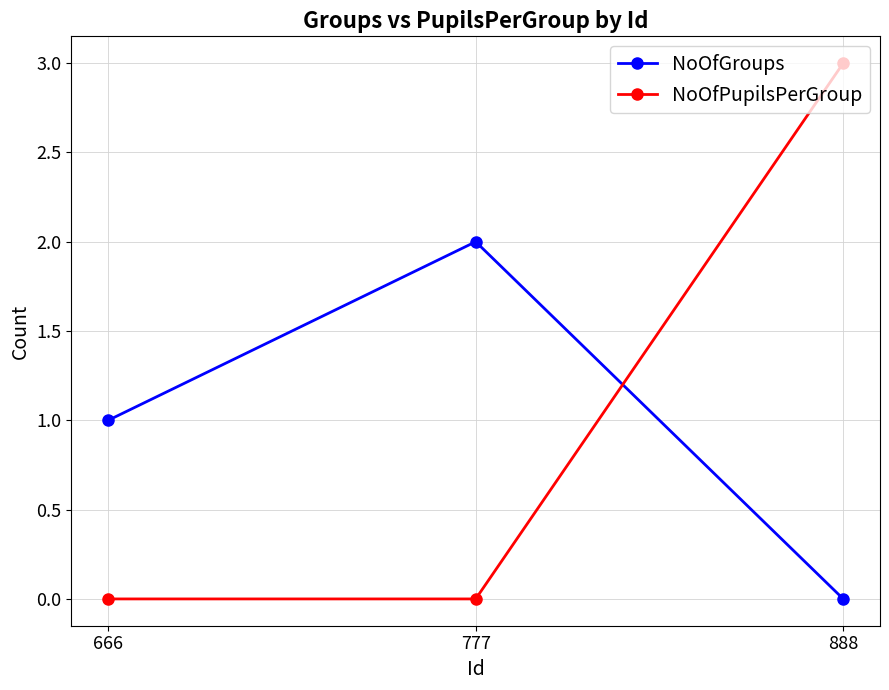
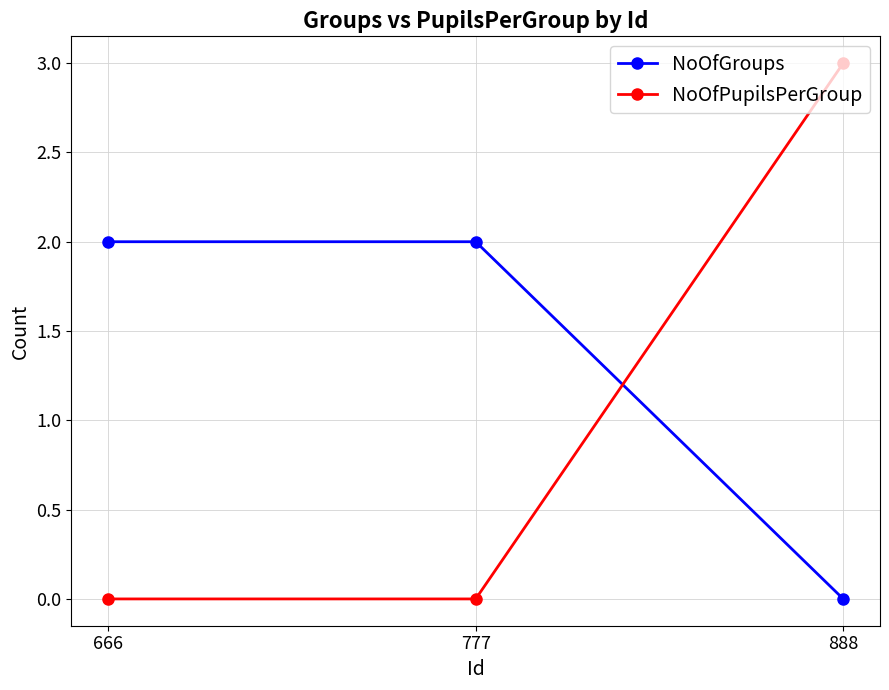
  {
    "NoOfGroups": {
-     "666": 1,
+     "666": 2,
      "777": 2,
      "888": 0
    },
    "NoOfPupilsPerGroup": {
      "666": 0,
      "777": 0
    }
  }
